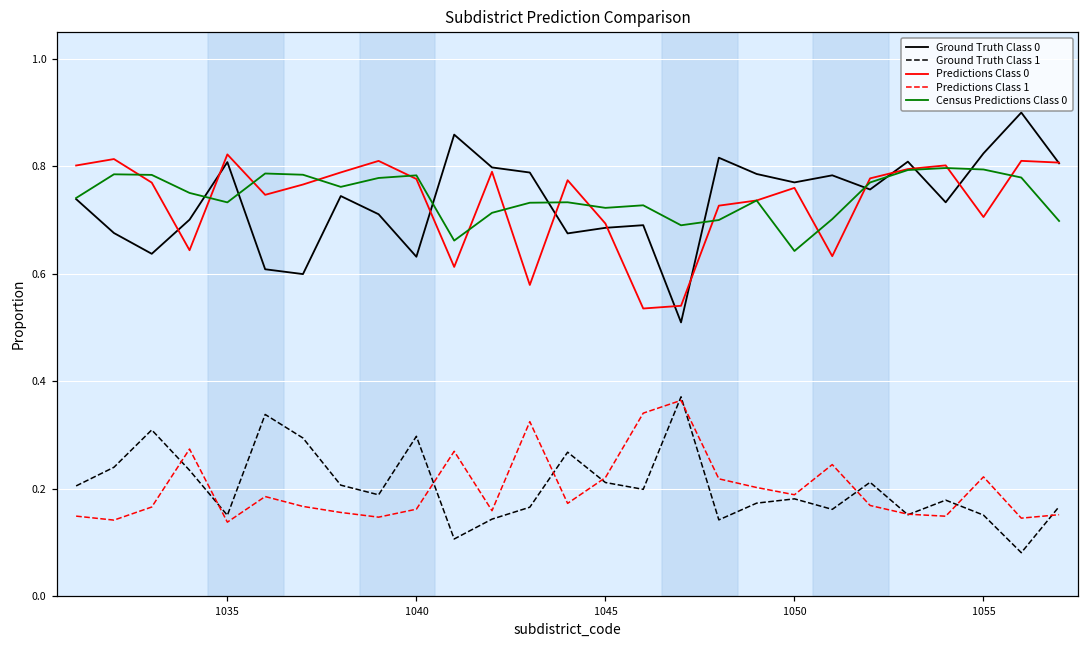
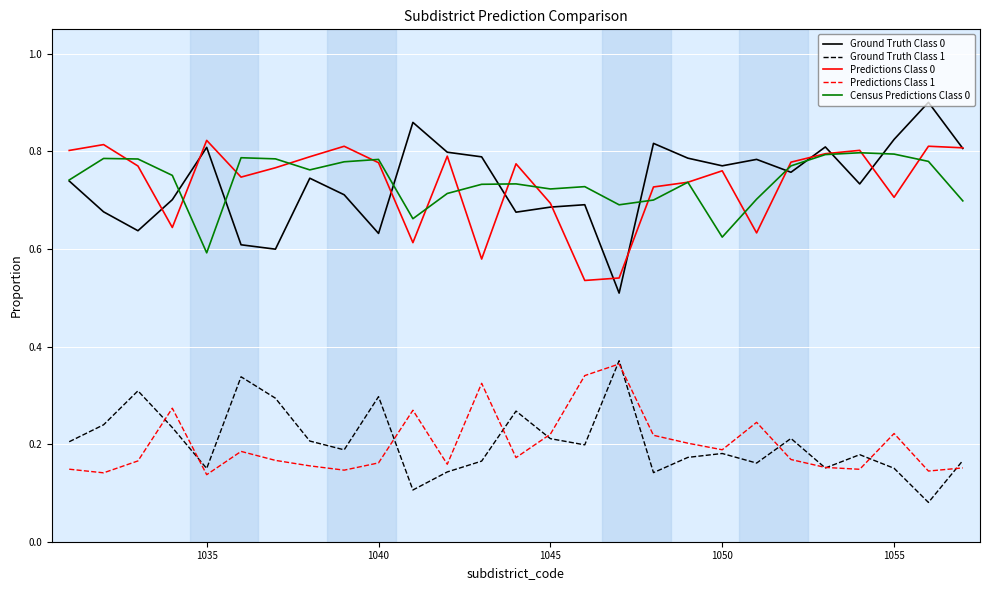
  {
    "Census Predictions Class 0": {
-     "1035": 0.73,
+     "1035": 0.59,
      "1040": 0.78,
      "1045": 0.72,
-     "1050": 0.64,
+     "1050": 0.62,
      "1055": 0.79
    }
  }
